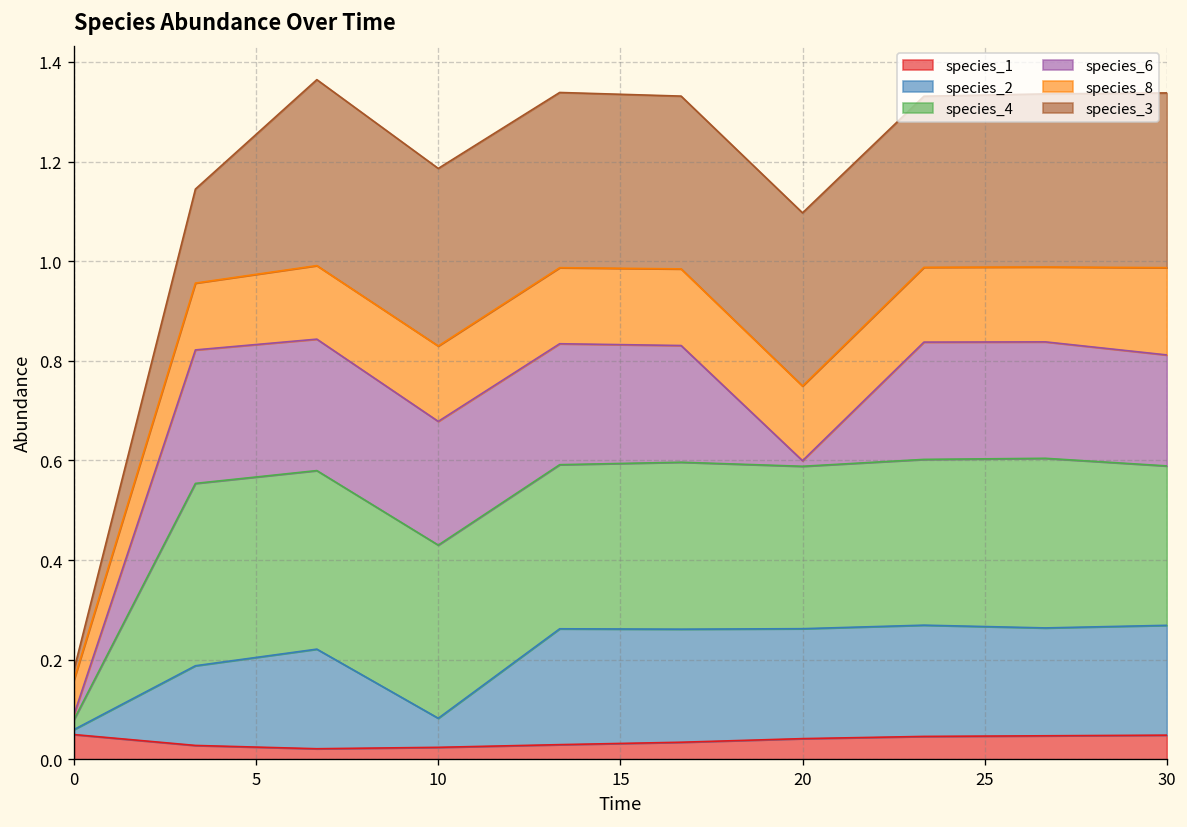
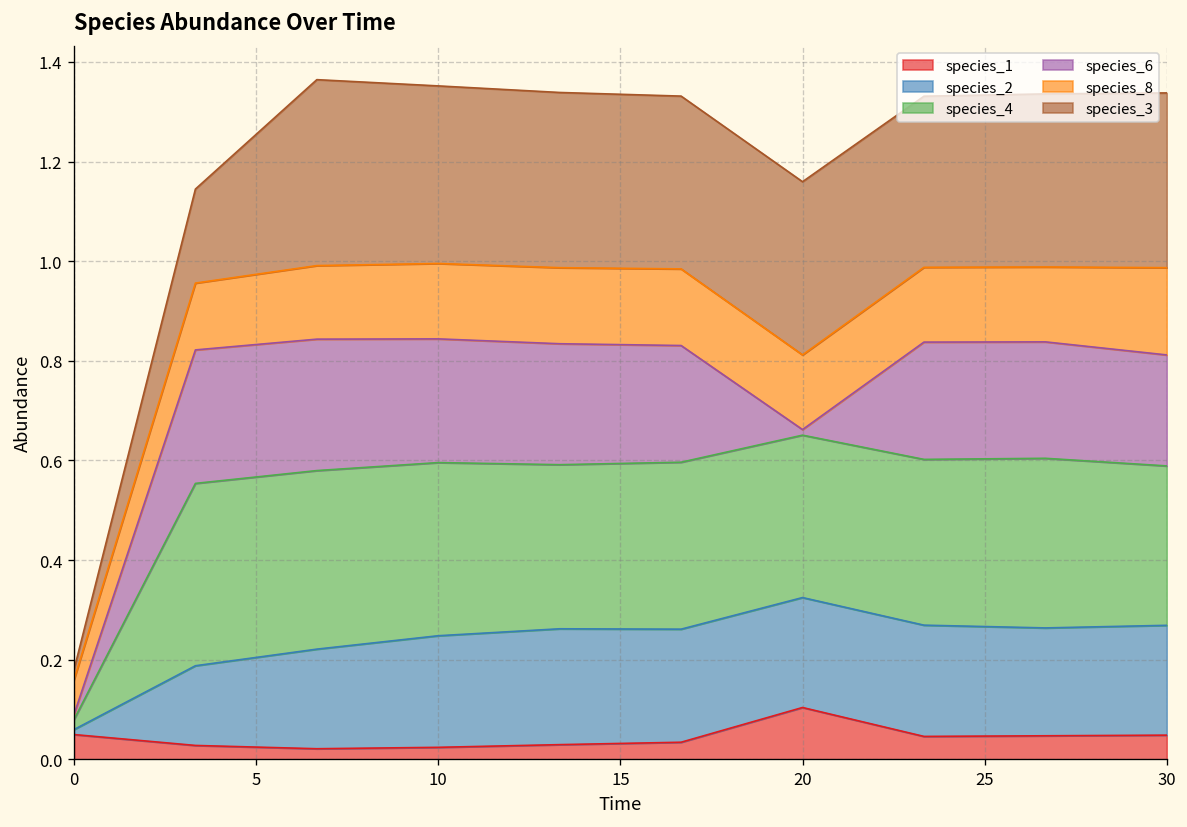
  {
    "species_1": {
      "0": 0.05,
      "10": 0.02,
-     "20": 0.04,
+     "20": 0.10,
      "30": 0.05
    },
    "species_2": {
      "0": 0.01,
-     "10": 0.06,
+     "10": 0.22,
      "20": 0.22,
      "30": 0.22
    },
    "species_4": {
      "0": 0.02,
      "10": 0.35,
      "20": 0.33,
      "30": 0.32
    },
    "species_6": {
      "0": 0.01,
      "10": 0.25,
      "20": 0.01,
      "30": 0.22
    },
    "species_8": {
      "0": 0.07,
      "10": 0.15,
      "20": 0.15,
      "30": 0.18
    },
    "species_3": {
      "0": 0.02,
      "10": 0.36,
      "20": 0.35,
      "30": 0.35
    }
  }
